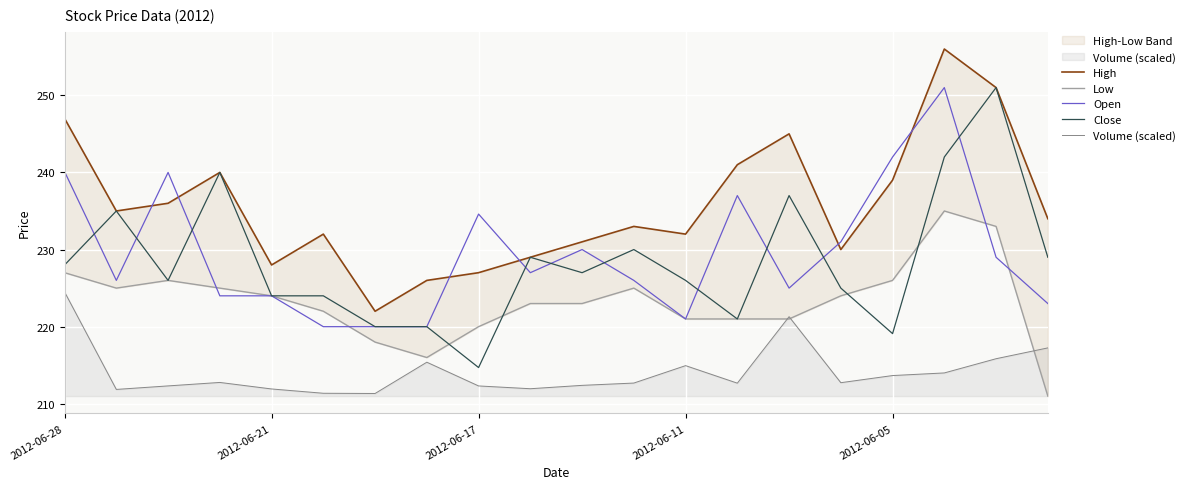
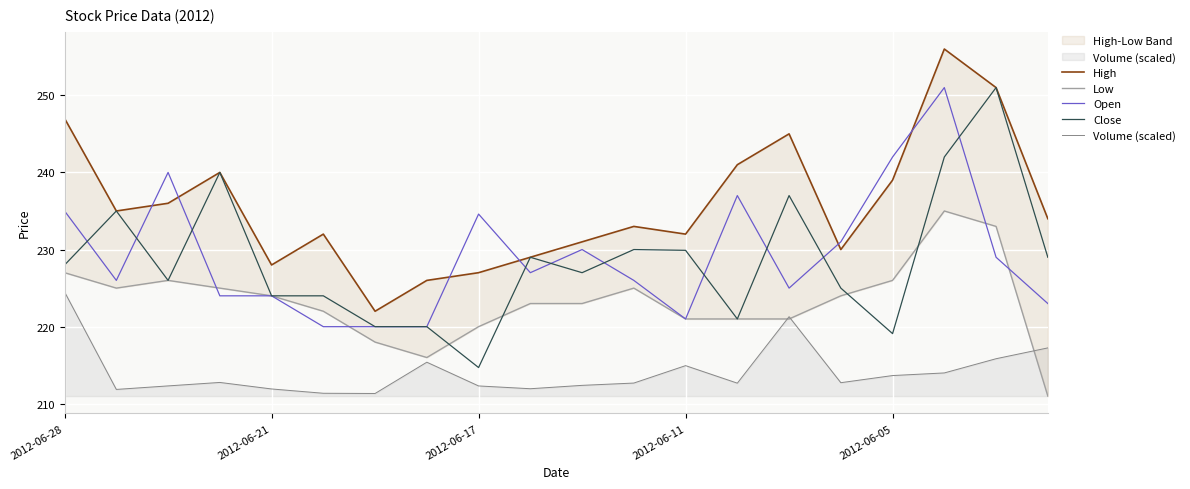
  {
    "Open": {
-     "2012-06-28": 240,
+     "2012-06-28": 235,
      "2012-06-17": 235,
      "2012-06-05": 242
    },
    "Close": {
      "2012-06-28": 228,
      "2012-06-17": 215,
-     "2012-06-11": 226,
+     "2012-06-11": 230,
      "2012-06-05": 219
    }
  }
